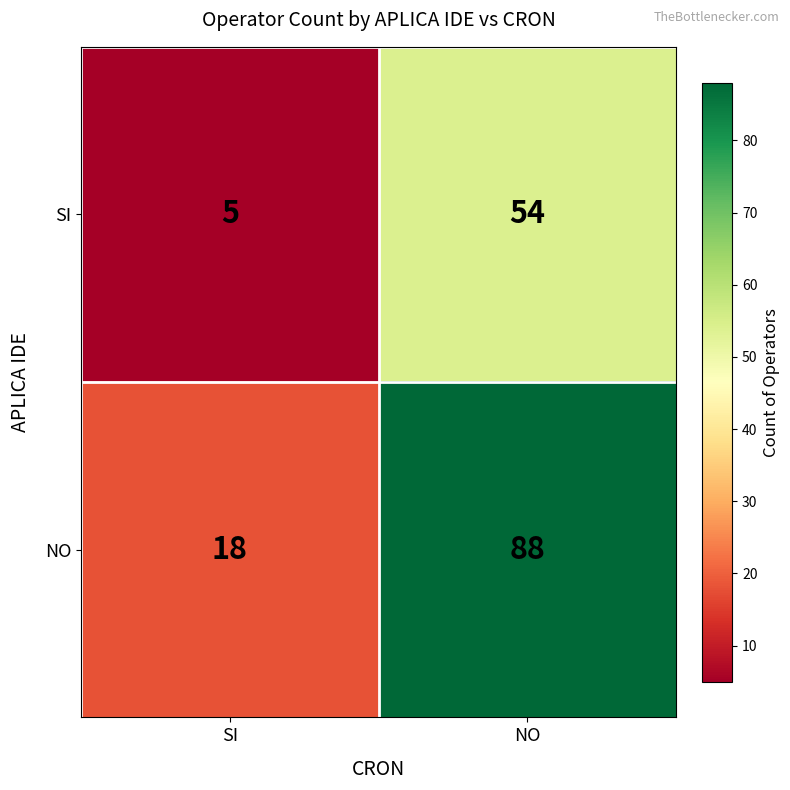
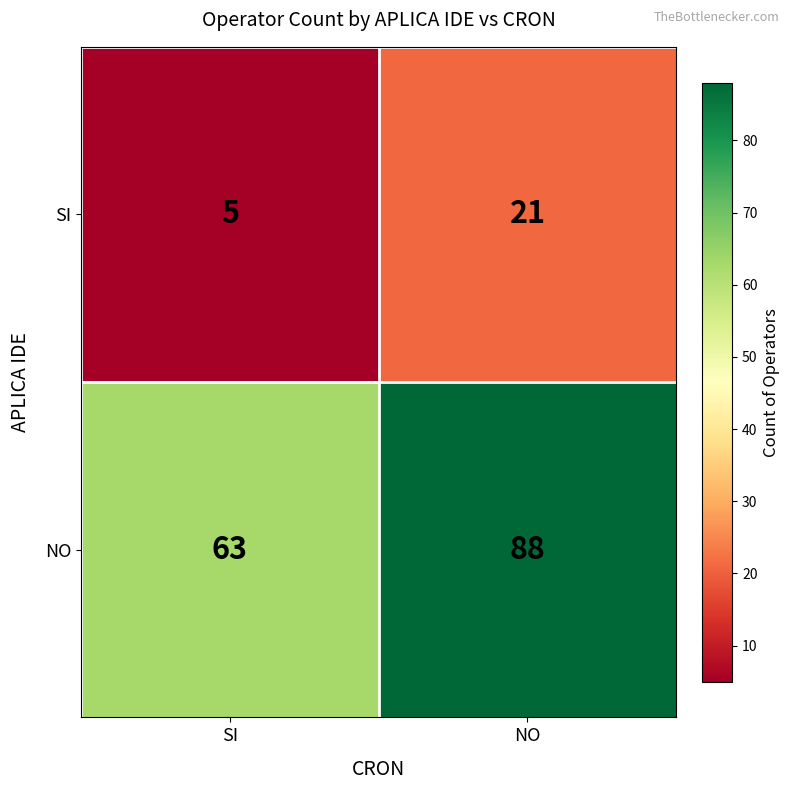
  {
    "SI": {
      "SI": 5,
-     "NO": 54
+     "NO": 21
    },
    "NO": {
-     "SI": 18,
+     "SI": 63,
      "NO": 88
    }
  }
